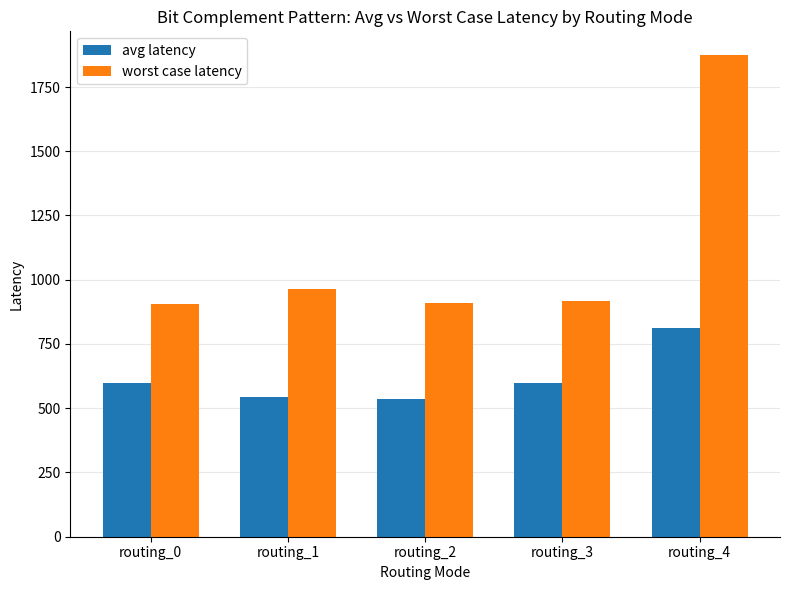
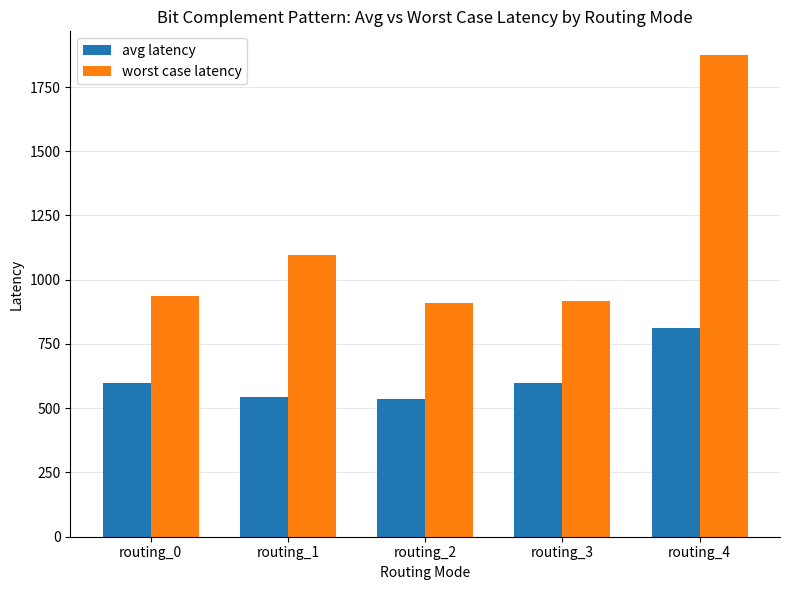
  {
    "avg latency": {
      "routing_0": 600,
      "routing_1": 540,
      "routing_2": 540,
      "routing_3": 600,
      "routing_4": 810
    },
    "worst case latency": {
-     "routing_0": 900,
-     "routing_1": 970,
+     "routing_0": 940,
+     "routing_1": 1100,
      "routing_2": 910,
      "routing_3": 920,
      "routing_4": 1870
    }
  }
